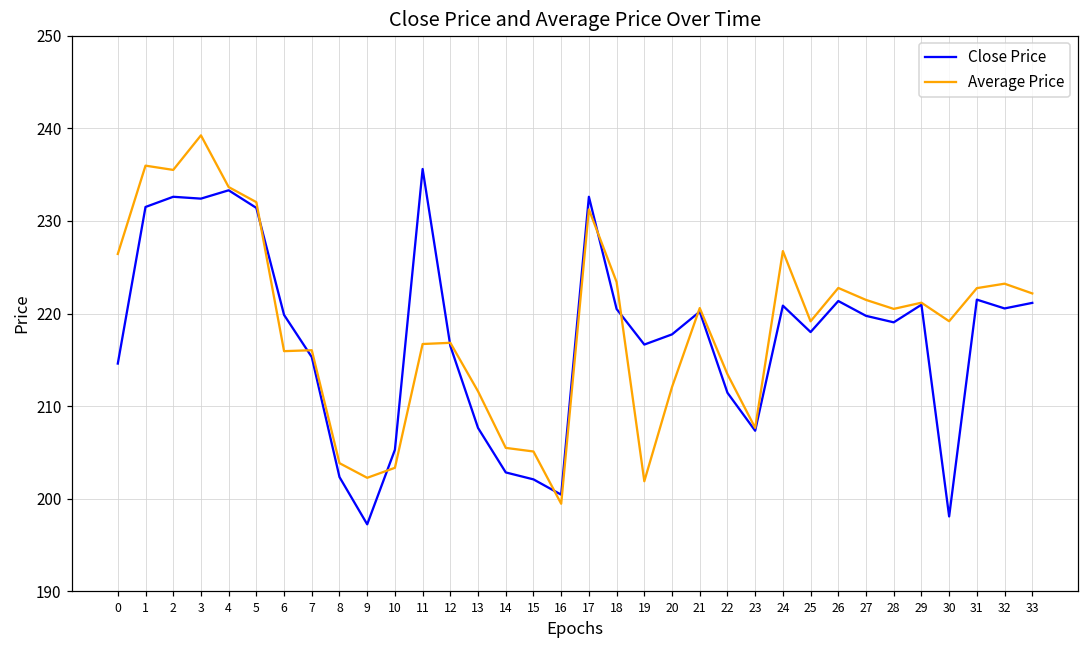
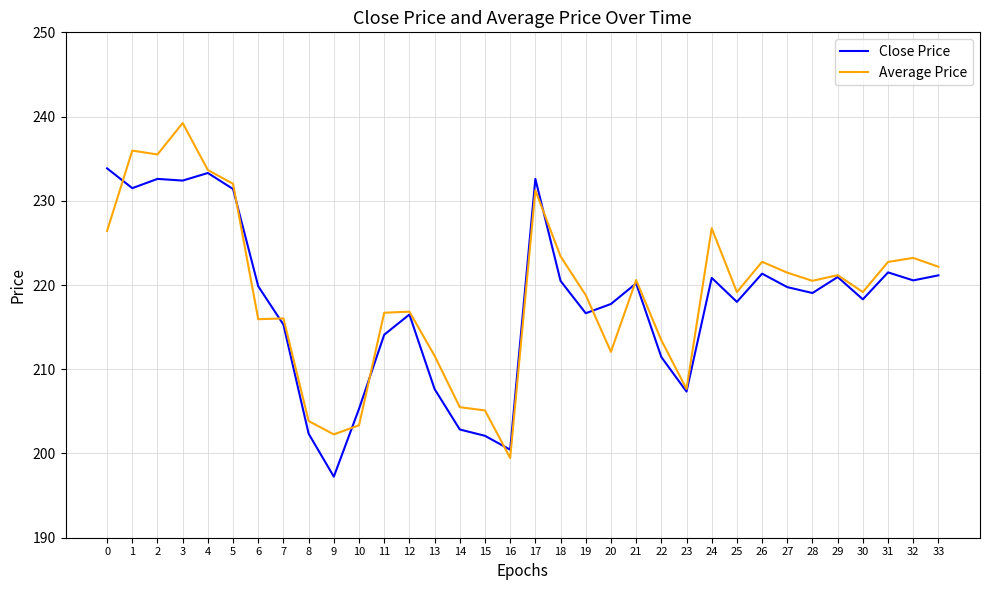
  {
    "Close Price": {
-     "0": 215,
+     "0": 234,
      "1": 232,
      "2": 233,
      "3": 232,
      "4": 233,
      "5": 231,
      "6": 220,
      "7": 215,
      "8": 202,
      "9": 197,
      "10": 205,
-     "11": 236,
+     "11": 214,
      "12": 217,
      "13": 208,
      "14": 203,
      "15": 202,
      "16": 200,
      "17": 233,
      "18": 220,
      "19": 217,
      "20": 218,
      "21": 220,
      "22": 211,
      "23": 207,
      "24": 221,
      "25": 218,
      "26": 221,
      "27": 220,
      "28": 219,
-     "30": 198,
+     "30": 218,
      "31": 222,
      "32": 221,
      "33": 221
    },
    "Average Price": {
      "0": 226,
      "1": 236,
      "2": 236,
      "3": 239,
      "4": 234,
      "5": 232,
      "6": 216,
      "7": 216,
      "8": 204,
      "9": 202,
      "10": 203,
      "11": 217,
      "12": 217,
      "13": 212,
      "14": 206,
      "15": 205,
      "16": 199,
      "17": 231,
      "18": 223,
-     "19": 202,
+     "19": 219,
      "20": 212,
      "21": 221,
      "22": 213,
      "23": 208,
      "24": 227,
      "25": 219,
      "26": 223,
      "27": 221,
      "28": 221,
      "30": 219,
      "31": 223,
      "32": 223,
      "33": 222
    }
  }
